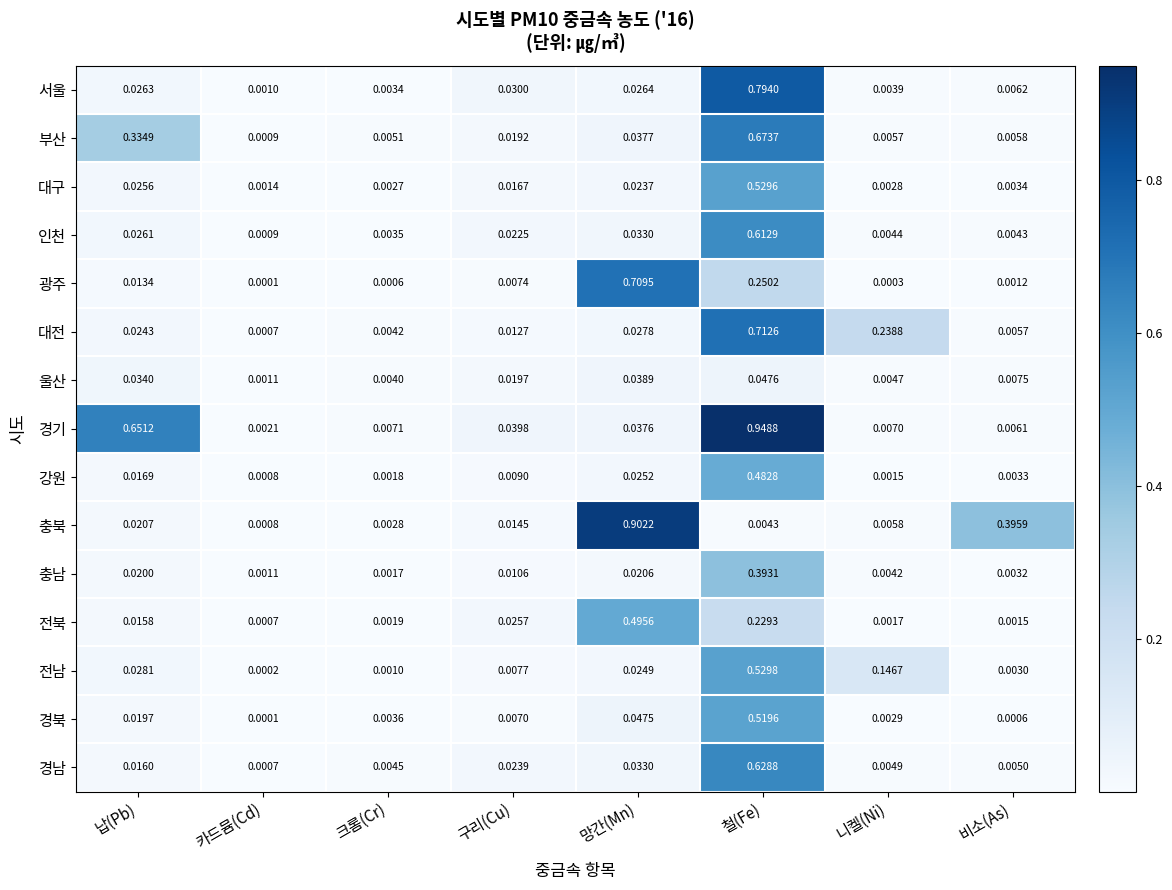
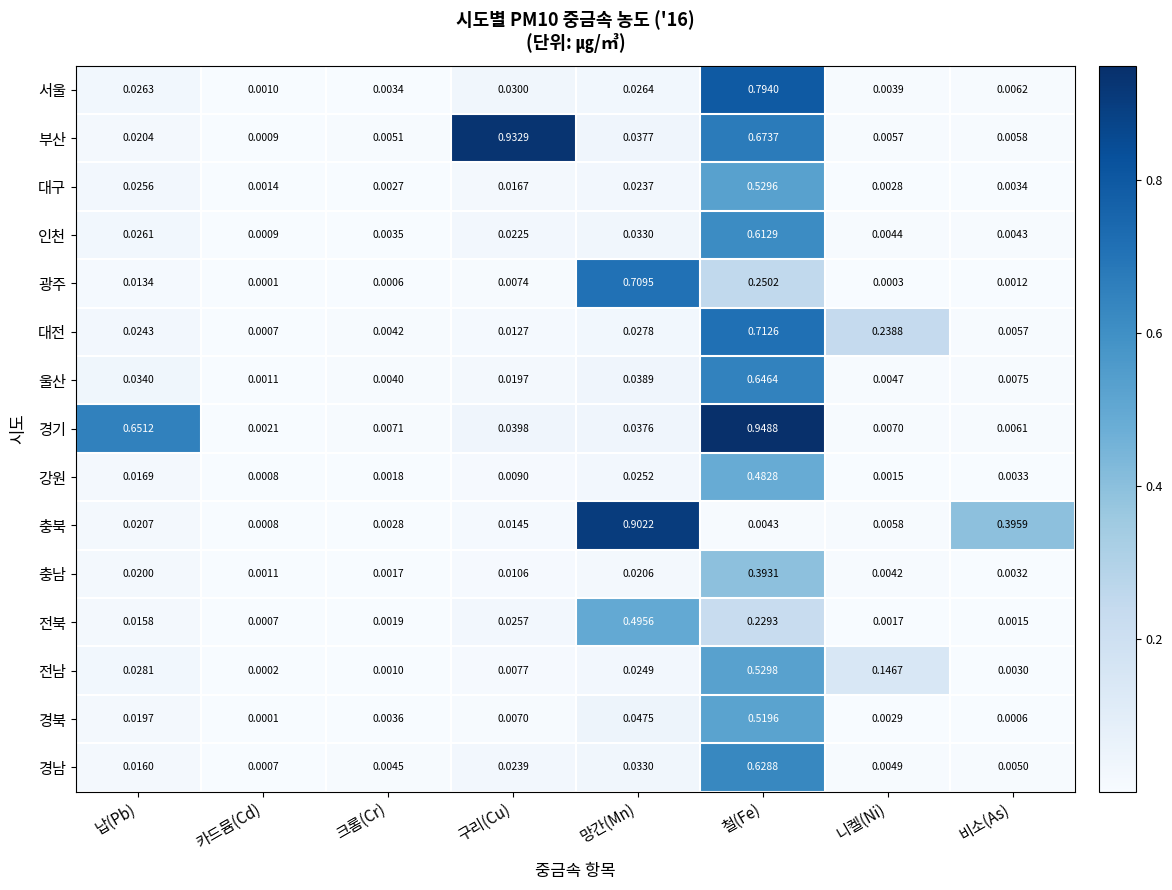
  {
    "서울": {
      "납(Pb)": 0.0263,
      "카드뮴(Cd)": 0.0010,
      "크롬(Cr)": 0.0034,
      "구리(Cu)": 0.0300,
      "망간(Mn)": 0.0264,
      "철(Fe)": 0.7940,
      "니켈(Ni)": 0.0039,
      "비소(As)": 0.0062
    },
    "부산": {
-     "납(Pb)": 0.3349,
+     "납(Pb)": 0.0204,
      "카드뮴(Cd)": 0.0009,
      "크롬(Cr)": 0.0051,
-     "구리(Cu)": 0.0192,
+     "구리(Cu)": 0.9329,
      "망간(Mn)": 0.0377,
      "철(Fe)": 0.6737,
      "니켈(Ni)": 0.0057,
      "비소(As)": 0.0058
    },
    "대구": {
      "납(Pb)": 0.0256,
      "카드뮴(Cd)": 0.0014,
      "크롬(Cr)": 0.0027,
      "구리(Cu)": 0.0167,
      "망간(Mn)": 0.0237,
      "철(Fe)": 0.5296,
      "니켈(Ni)": 0.0028,
      "비소(As)": 0.0034
    },
    "인천": {
      "납(Pb)": 0.0261,
      "카드뮴(Cd)": 0.0009,
      "크롬(Cr)": 0.0035,
      "구리(Cu)": 0.0225,
      "망간(Mn)": 0.0330,
      "철(Fe)": 0.6129,
      "니켈(Ni)": 0.0044,
      "비소(As)": 0.0043
    },
    "광주": {
      "납(Pb)": 0.0134,
      "카드뮴(Cd)": 0.0001,
      "크롬(Cr)": 0.0006,
      "구리(Cu)": 0.0074,
      "망간(Mn)": 0.7095,
      "철(Fe)": 0.2502,
      "니켈(Ni)": 0.0003,
      "비소(As)": 0.0012
    },
    "대전": {
      "납(Pb)": 0.0243,
      "카드뮴(Cd)": 0.0007,
      "크롬(Cr)": 0.0042,
      "구리(Cu)": 0.0127,
      "망간(Mn)": 0.0278,
      "철(Fe)": 0.7126,
      "니켈(Ni)": 0.2388,
      "비소(As)": 0.0057
    },
    "울산": {
      "납(Pb)": 0.0340,
      "카드뮴(Cd)": 0.0011,
      "크롬(Cr)": 0.0040,
      "구리(Cu)": 0.0197,
      "망간(Mn)": 0.0389,
-     "철(Fe)": 0.0476,
+     "철(Fe)": 0.6464,
      "니켈(Ni)": 0.0047,
      "비소(As)": 0.0075
    },
    "경기": {
      "납(Pb)": 0.6512,
      "카드뮴(Cd)": 0.0021,
      "크롬(Cr)": 0.0071,
      "구리(Cu)": 0.0398,
      "망간(Mn)": 0.0376,
      "철(Fe)": 0.9488,
      "니켈(Ni)": 0.0070,
      "비소(As)": 0.0061
    },
    "강원": {
      "납(Pb)": 0.0169,
      "카드뮴(Cd)": 0.0008,
      "크롬(Cr)": 0.0018,
      "구리(Cu)": 0.0090,
      "망간(Mn)": 0.0252,
      "철(Fe)": 0.4828,
      "니켈(Ni)": 0.0015,
      "비소(As)": 0.0033
    },
    "충북": {
      "납(Pb)": 0.0207,
      "카드뮴(Cd)": 0.0008,
      "크롬(Cr)": 0.0028,
      "구리(Cu)": 0.0145,
      "망간(Mn)": 0.9022,
      "철(Fe)": 0.0043,
      "니켈(Ni)": 0.0058,
      "비소(As)": 0.3959
    },
    "충남": {
      "납(Pb)": 0.0200,
      "카드뮴(Cd)": 0.0011,
      "크롬(Cr)": 0.0017,
      "구리(Cu)": 0.0106,
      "망간(Mn)": 0.0206,
      "철(Fe)": 0.3931,
      "니켈(Ni)": 0.0042,
      "비소(As)": 0.0032
    },
    "전북": {
      "납(Pb)": 0.0158,
      "카드뮴(Cd)": 0.0007,
      "크롬(Cr)": 0.0019,
      "구리(Cu)": 0.0257,
      "망간(Mn)": 0.4956,
      "철(Fe)": 0.2293,
      "니켈(Ni)": 0.0017,
      "비소(As)": 0.0015
    },
    "전남": {
      "납(Pb)": 0.0281,
      "카드뮴(Cd)": 0.0002,
      "크롬(Cr)": 0.0010,
      "구리(Cu)": 0.0077,
      "망간(Mn)": 0.0249,
      "철(Fe)": 0.5298,
      "니켈(Ni)": 0.1467,
      "비소(As)": 0.0030
    },
    "경북": {
      "납(Pb)": 0.0197,
      "카드뮴(Cd)": 0.0001,
      "크롬(Cr)": 0.0036,
      "구리(Cu)": 0.0070,
      "망간(Mn)": 0.0475,
      "철(Fe)": 0.5196,
      "니켈(Ni)": 0.0029,
      "비소(As)": 0.0006
    },
    "경남": {
      "납(Pb)": 0.0160,
      "카드뮴(Cd)": 0.0007,
      "크롬(Cr)": 0.0045,
      "구리(Cu)": 0.0239,
      "망간(Mn)": 0.0330,
      "철(Fe)": 0.6288,
      "니켈(Ni)": 0.0049,
      "비소(As)": 0.0050
    }
  }
